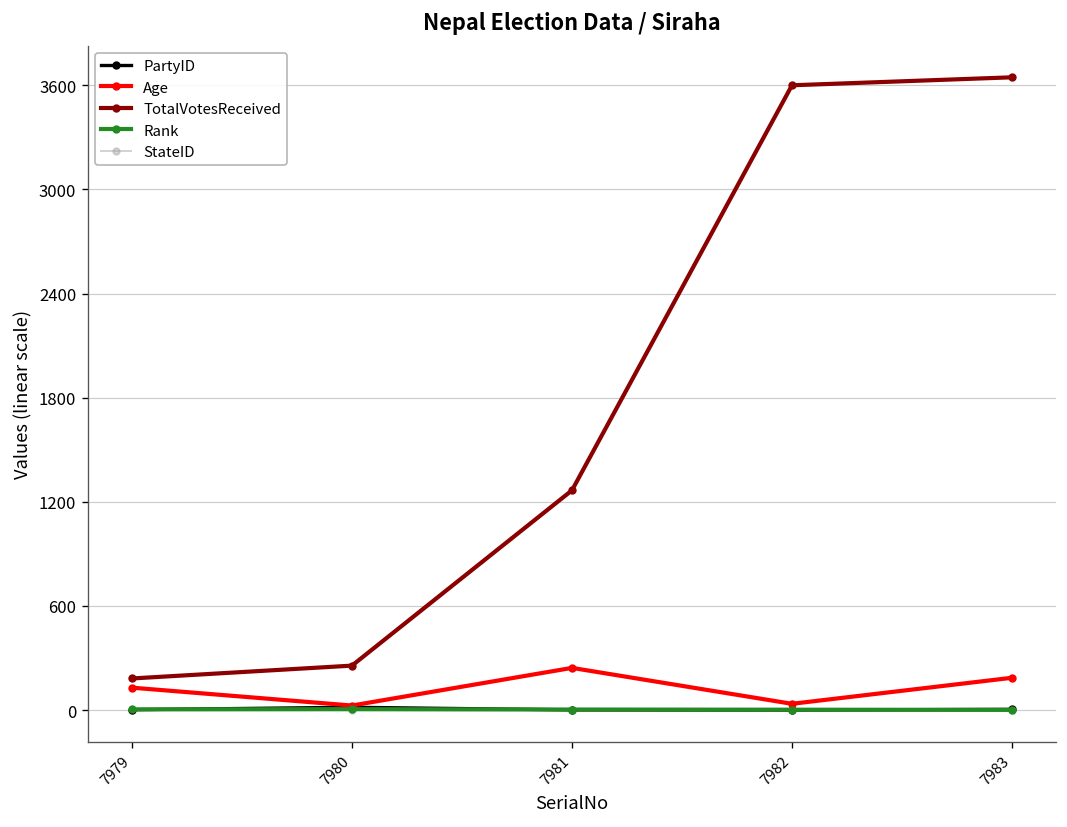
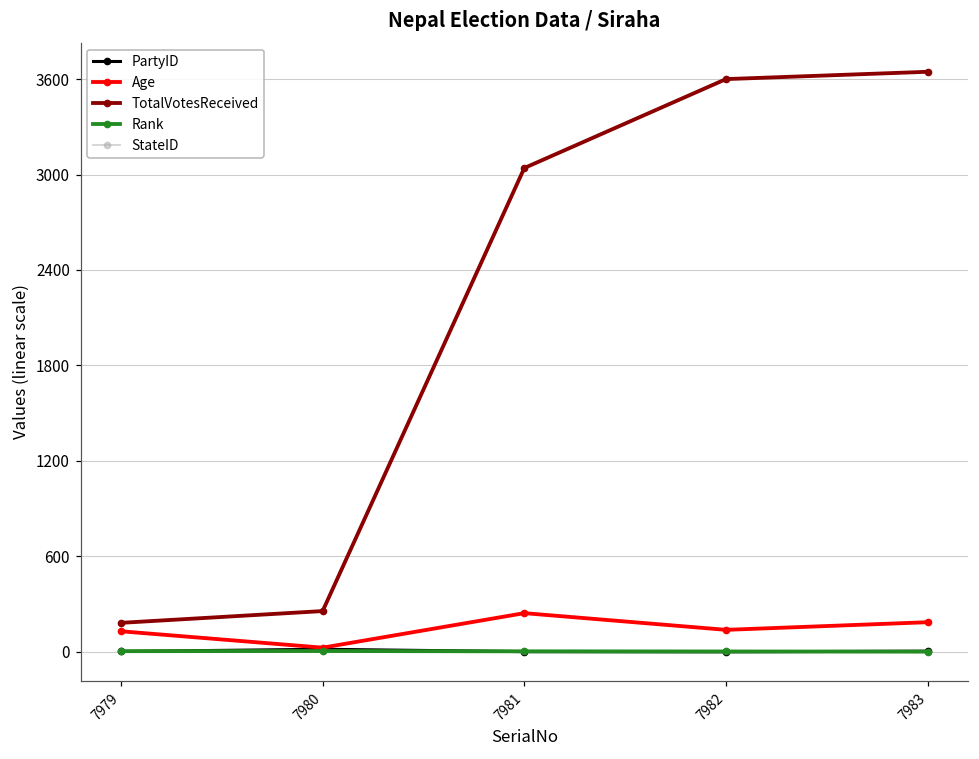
  {
    "Age": {
      "7979": 130,
      "7981": 240,
-     "7982": 40,
+     "7982": 140,
      "7983": 190
    },
    "TotalVotesReceived": {
      "7979": 180,
      "7980": 260,
-     "7981": 1270,
+     "7981": 3040,
      "7982": 3600,
      "7983": 3650
    }
  }
